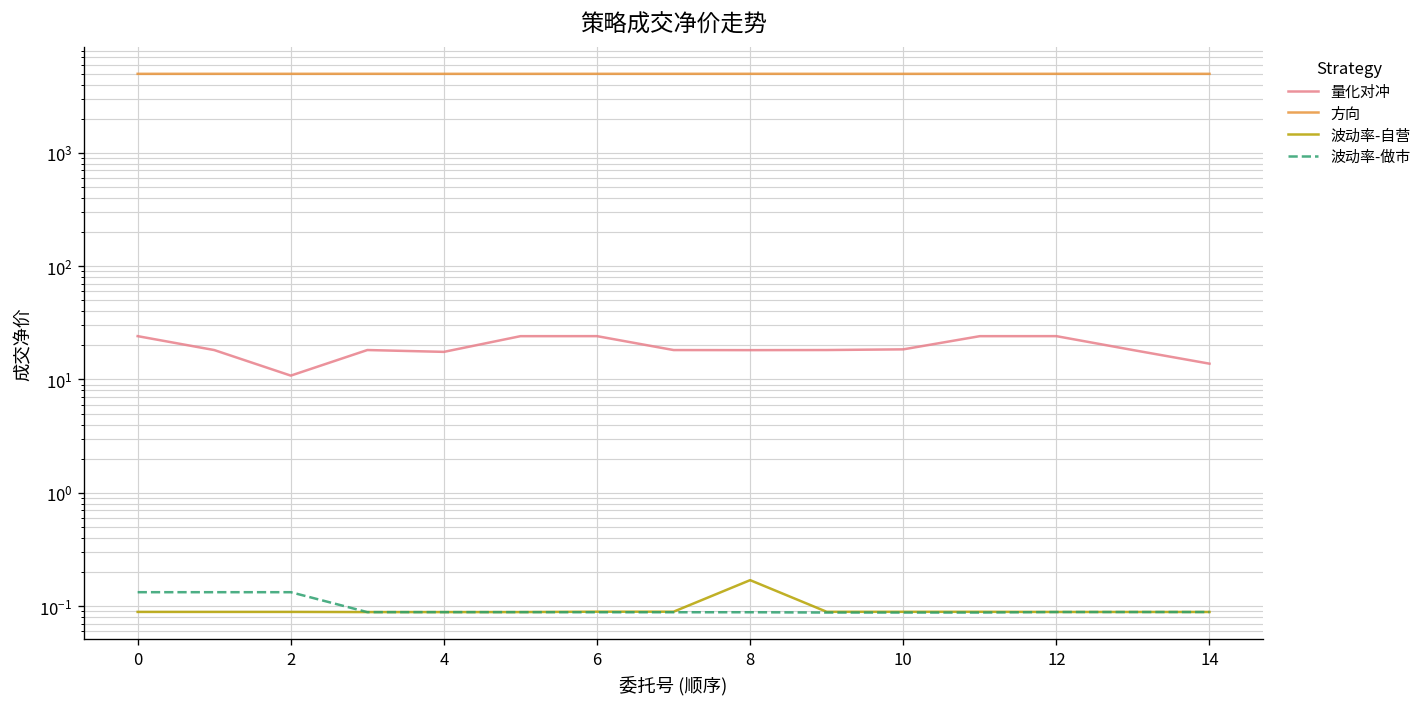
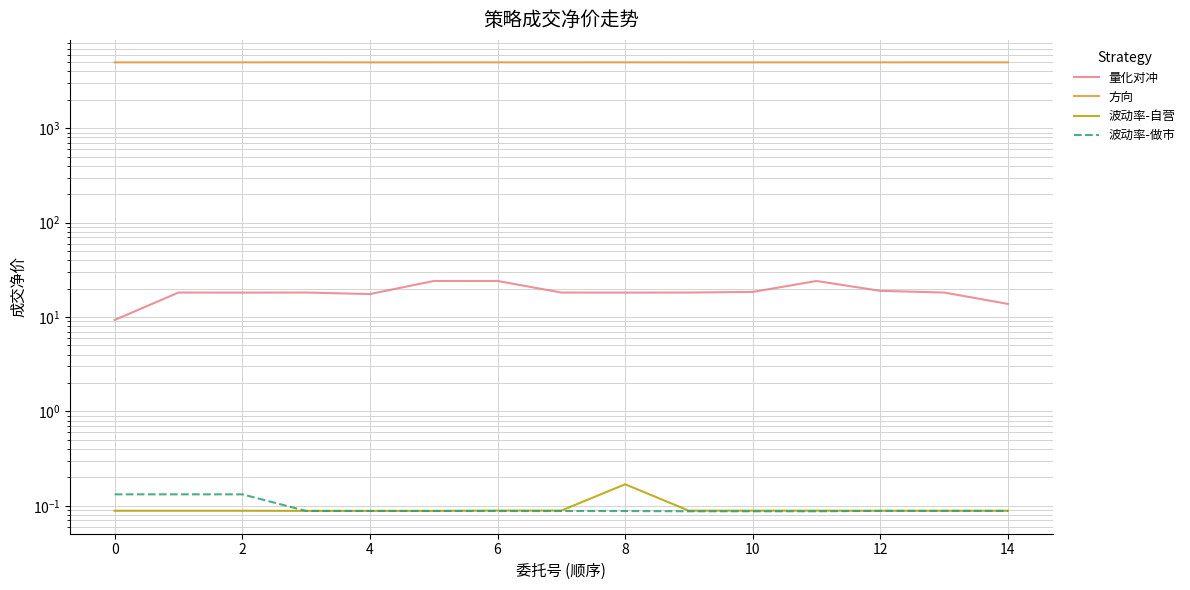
  {
    "量化对冲": {
-     "0": 24,
-     "2": 11,
+     "0": 9,
+     "2": 18,
      "4": 18,
      "6": 24,
      "8": 18,
      "10": 18,
-     "12": 24,
+     "12": 19,
      "14": 14
    },
    "方向": {
      "0": 5000,
      "2": 5000,
      "4": 5000,
      "6": 5000,
      "8": 5000,
      "10": 5000,
      "12": 5000,
      "14": 5000
    },
    "波动率-自营": {
      "0": 0.09,
      "2": 0.09,
      "8": 0.17
    },
    "波动率-做市": {
      "0": 0.13,
      "2": 0.13,
      "8": 0.09
    }
  }
